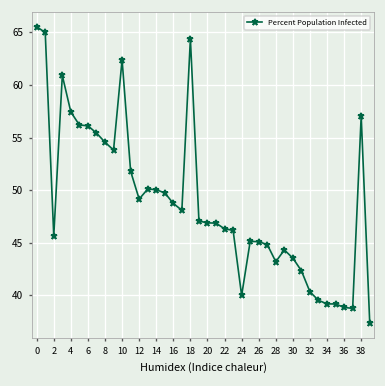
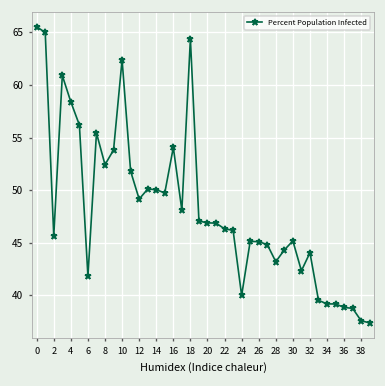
  {
    "0": 66,
    "2": 46,
-   "4": 57,
-   "6": 56,
-   "8": 55,
+   "4": 58,
+   "6": 42,
+   "8": 52,
    "10": 62,
    "12": 49,
    "14": 50,
-   "16": 49,
+   "16": 54,
    "18": 64,
    "20": 47,
    "22": 46,
    "24": 40,
    "26": 45,
    "28": 43,
-   "30": 44,
-   "32": 40,
+   "30": 45,
+   "32": 44,
    "34": 39,
    "36": 39,
-   "38": 57
+   "38": 38
  }
